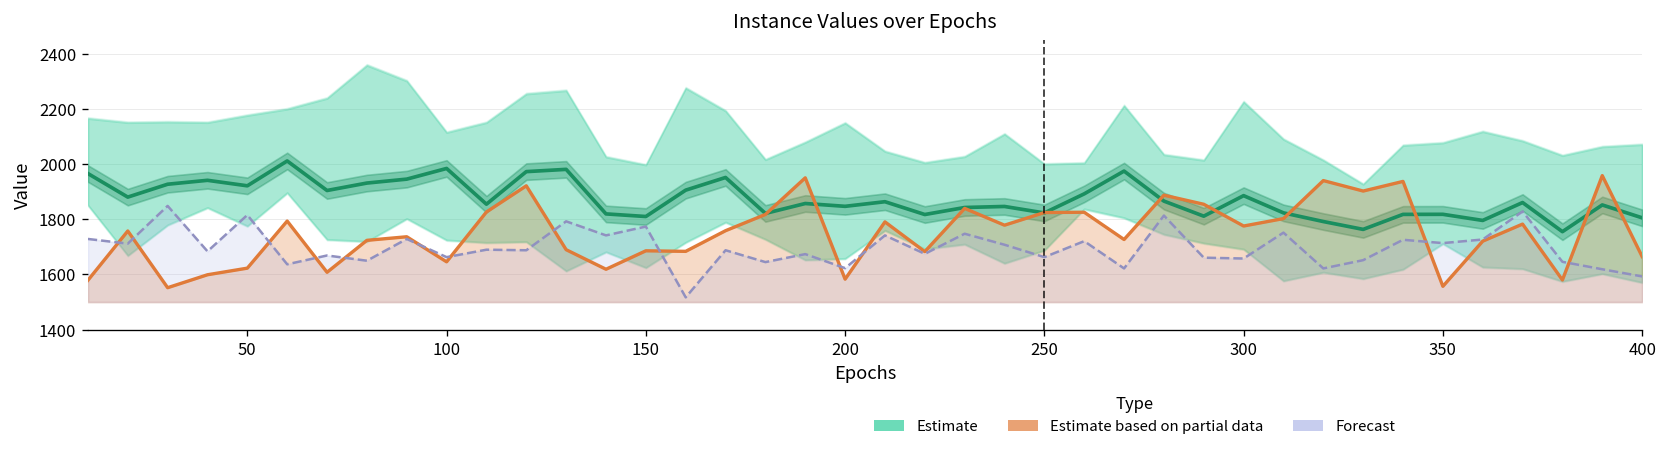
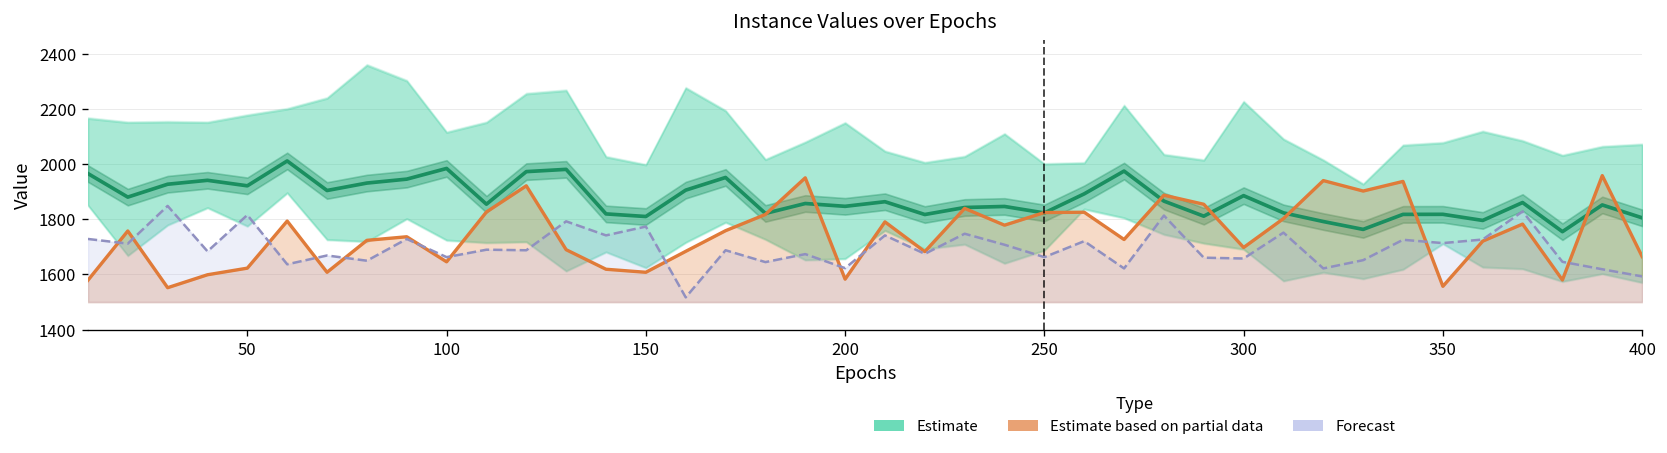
  {
    "Estimate based on partial data": {
      "50": 1620,
      "100": 1650,
-     "150": 1690,
+     "150": 1610,
      "200": 1580,
-     "300": 1780,
+     "300": 1700,
      "350": 1560,
      "400": 1670
    }
  }
